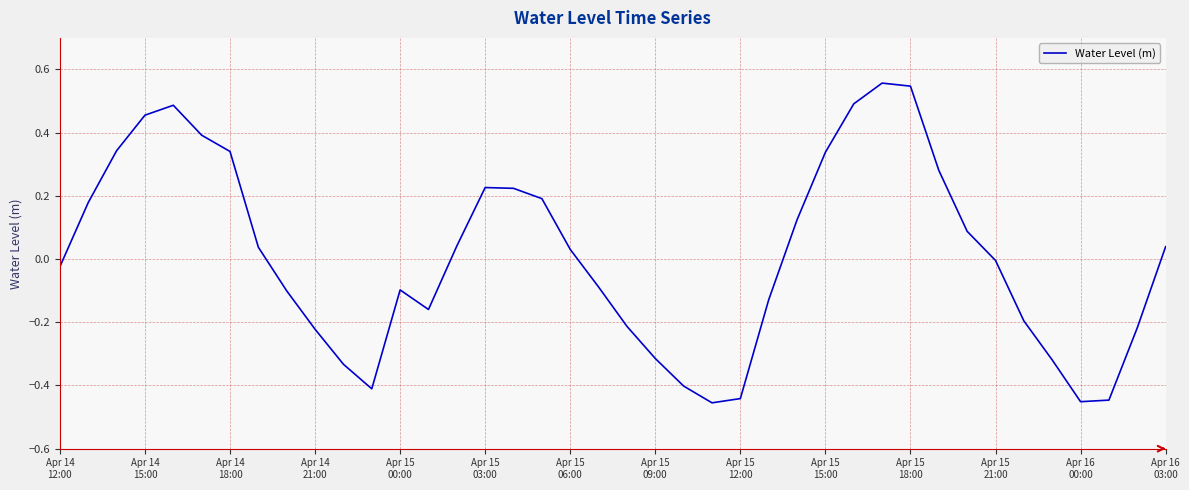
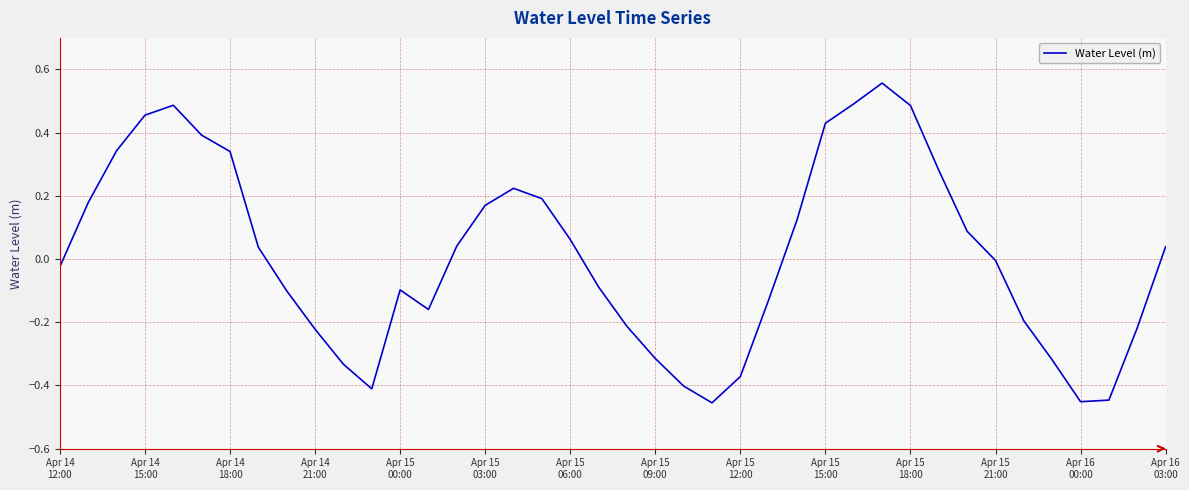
  {
    "Apr 14 12:00": -0.02,
    "Apr 14 15:00": 0.46,
    "Apr 14 18:00": 0.34,
    "Apr 14 21:00": -0.22,
    "Apr 15 00:00": -0.10,
-   "Apr 15 03:00": 0.23,
-   "Apr 15 06:00": 0.03,
+   "Apr 15 03:00": 0.17,
+   "Apr 15 06:00": 0.06,
    "Apr 15 09:00": -0.31,
-   "Apr 15 12:00": -0.44,
-   "Apr 15 15:00": 0.34,
-   "Apr 15 18:00": 0.55,
+   "Apr 15 12:00": -0.37,
+   "Apr 15 15:00": 0.43,
+   "Apr 15 18:00": 0.49,
    "Apr 15 21:00": 0.00,
    "Apr 16 00:00": -0.45,
    "Apr 16 03:00": 0.04
  }
